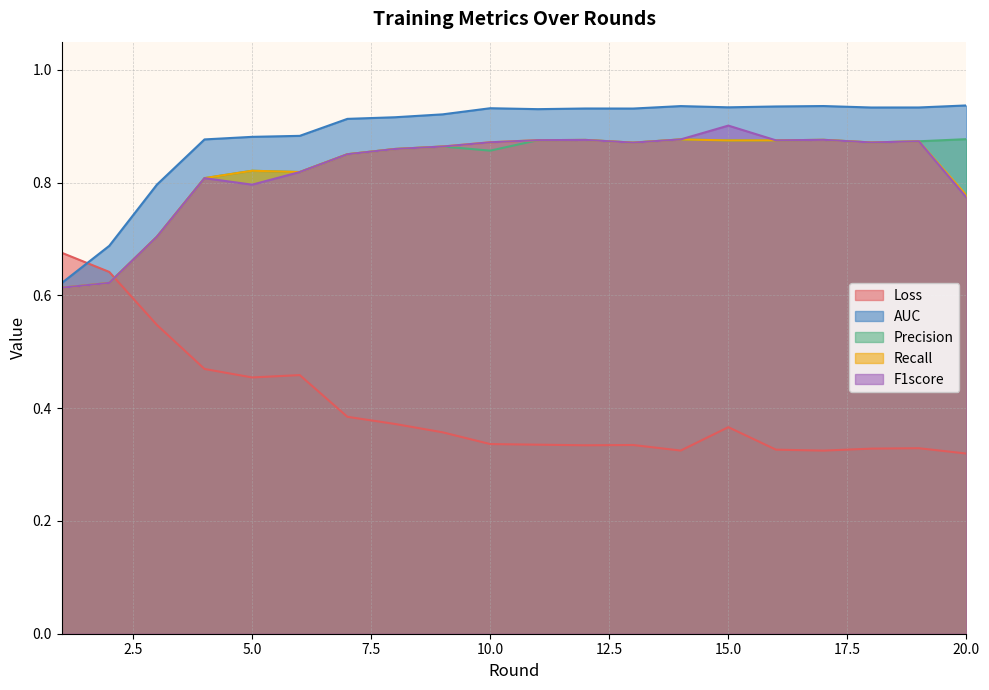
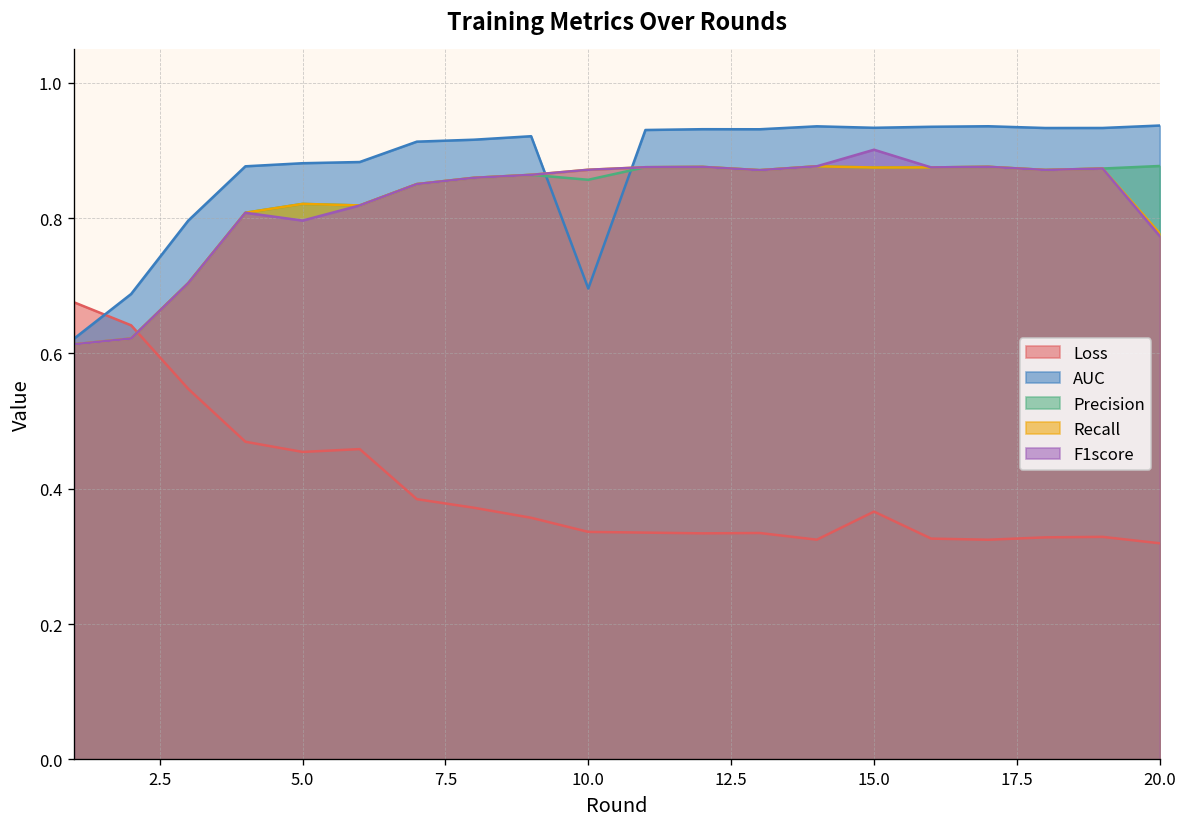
  {
    "Loss": {
      "5.0": 0.45,
      "10.0": 0.34,
      "15.0": 0.37,
      "20.0": 0.32
    },
    "AUC": {
      "5.0": 0.88,
-     "10.0": 0.93,
+     "10.0": 0.70,
      "15.0": 0.93,
      "20.0": 0.94
    },
    "Precision": {
      "10.0": 0.86,
      "20.0": 0.88
    },
    "F1score": {
      "5.0": 0.80,
      "15.0": 0.90
    }
  }
